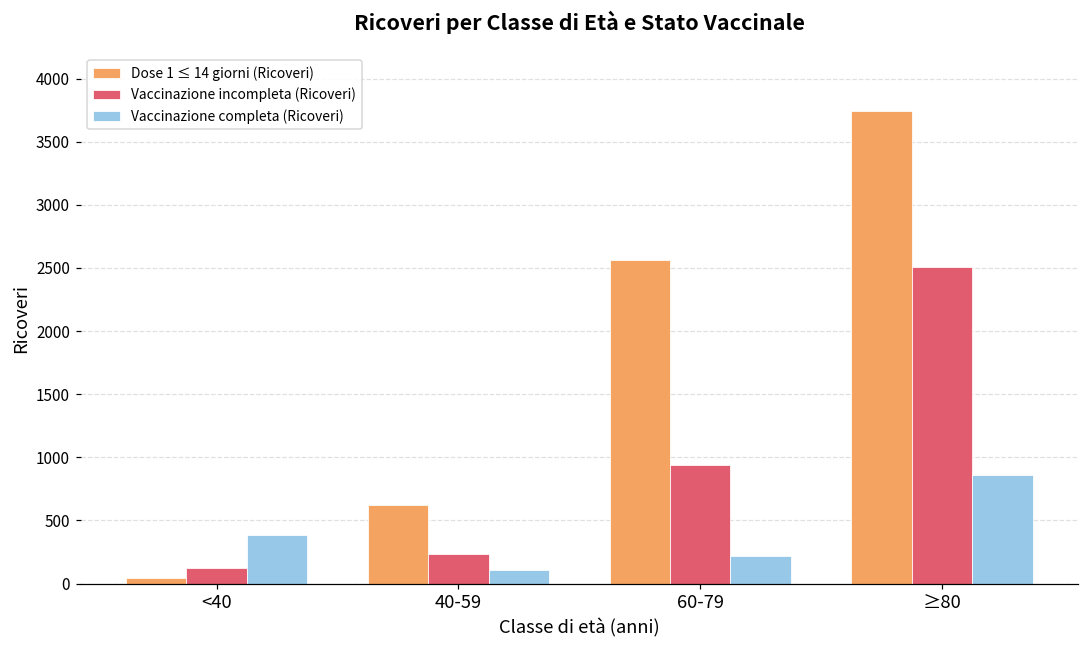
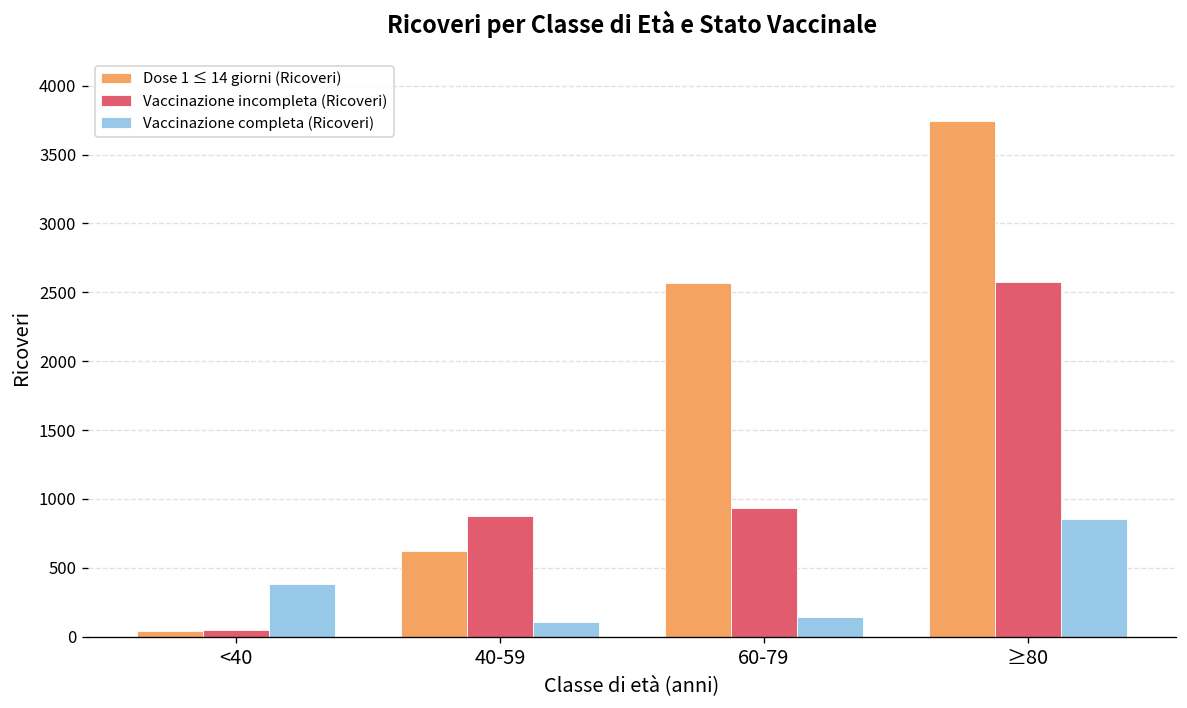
  {
    "Dose 1 ≤ 14 giorni (Ricoveri)": {
      "<40": 40,
      "40-59": 620,
      "60-79": 2570,
      "≥80": 3740
    },
    "Vaccinazione incompleta (Ricoveri)": {
-     "<40": 120,
-     "40-59": 230,
+     "<40": 50,
+     "40-59": 880,
      "60-79": 940,
-     "≥80": 2500
+     "≥80": 2580
    },
    "Vaccinazione completa (Ricoveri)": {
      "<40": 380,
      "40-59": 100,
-     "60-79": 220,
+     "60-79": 140,
      "≥80": 860
    }
  }
